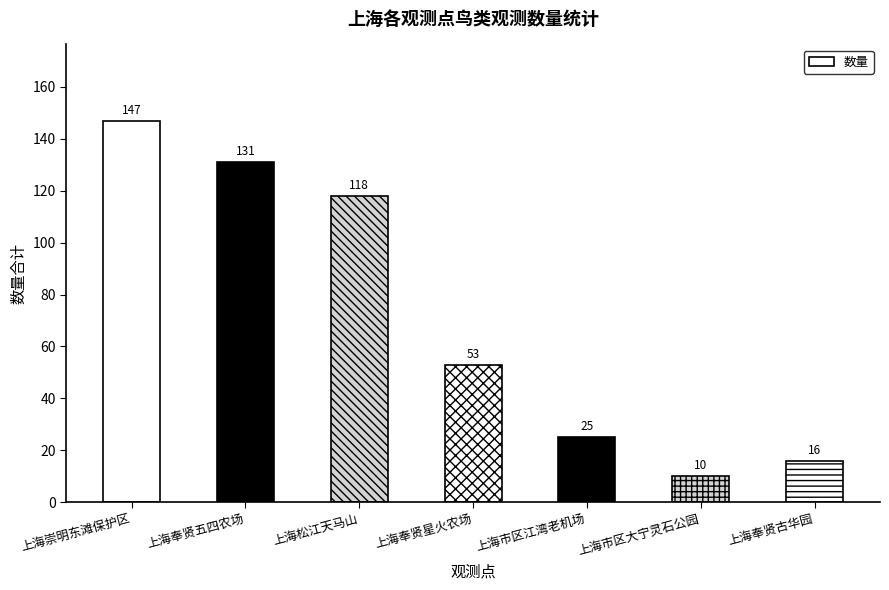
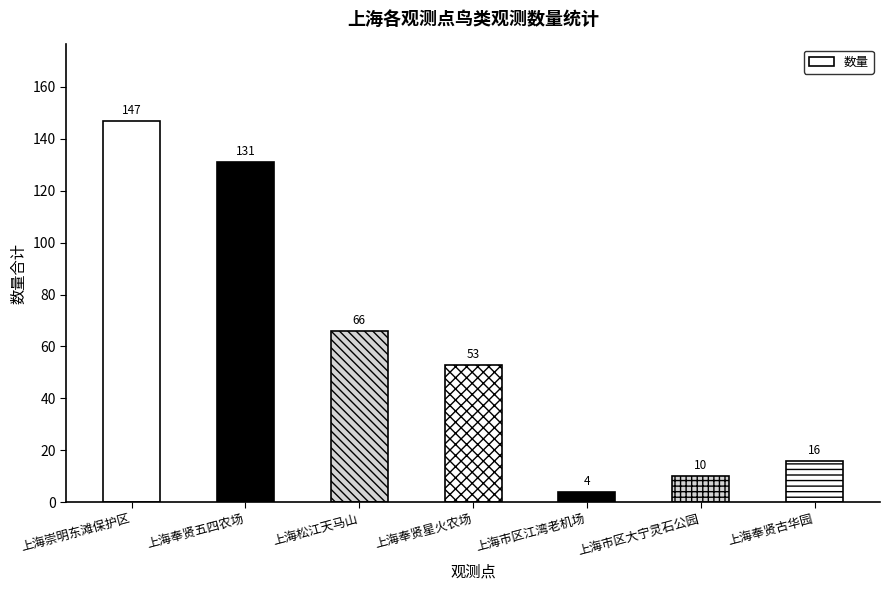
  {
    "上海崇明东滩保护区": 147,
    "上海奉贤五四农场": 131,
-   "上海松江天马山": 118,
+   "上海松江天马山": 66,
    "上海奉贤星火农场": 53,
-   "上海市区江湾老机场": 25,
+   "上海市区江湾老机场": 4,
    "上海市区大宁灵石公园": 10,
    "上海奉贤古华园": 16
  }
